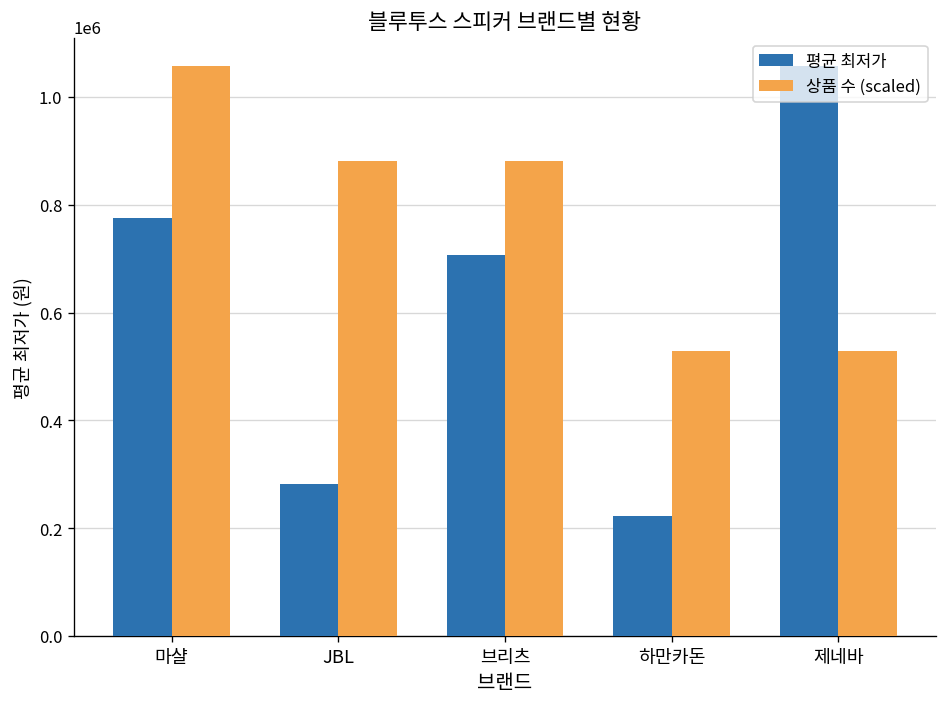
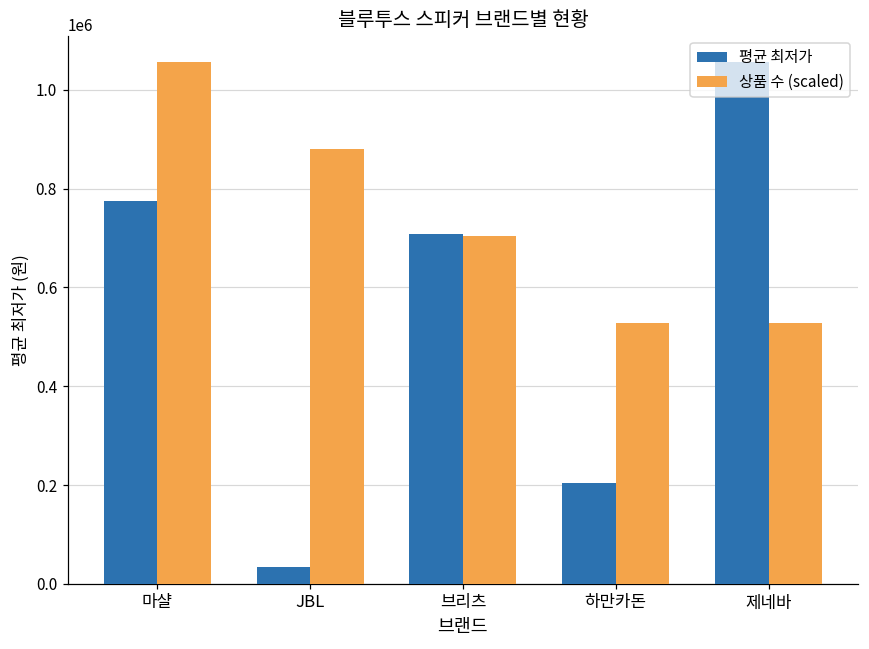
  {
    "평균 최저가": {
      "마샬": 780000,
-     "JBL": 280000,
+     "JBL": 30000,
      "브리츠": 710000,
-     "하만카돈": 220000
+     "하만카돈": 200000
    },
    "상품 수 (scaled)": {
      "마샬": 1060000,
      "JBL": 880000,
-     "브리츠": 880000,
+     "브리츠": 700000,
      "하만카돈": 530000,
      "제네바": 530000
    }
  }
